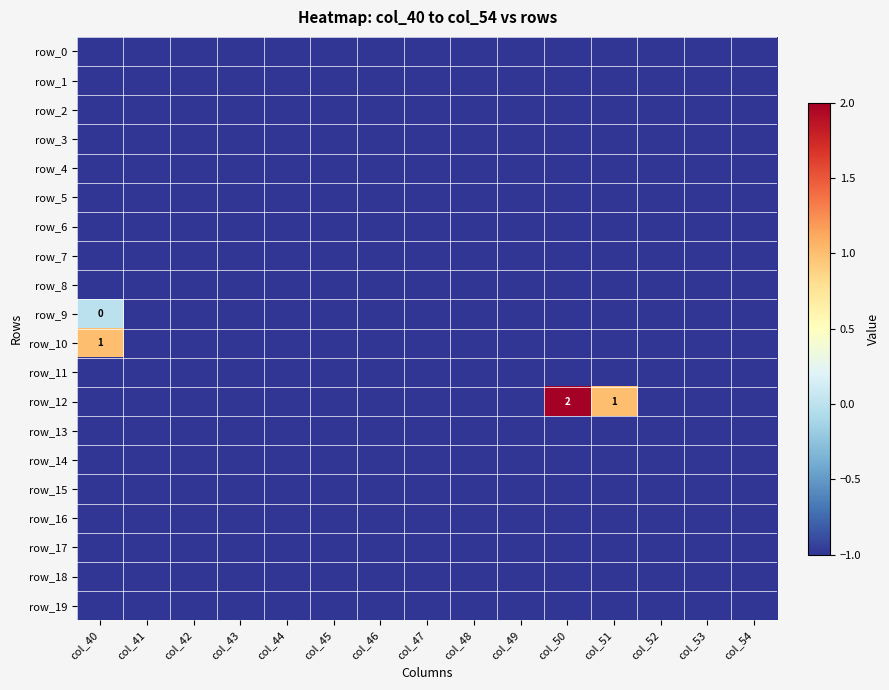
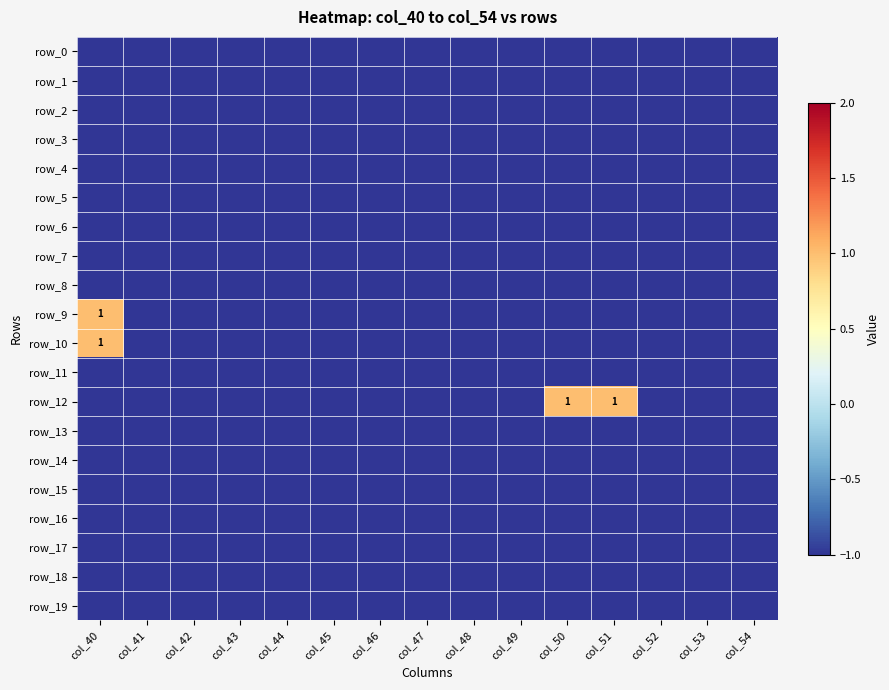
  {
    "row_9": {
-     "col_40": 0
+     "col_40": 1
    },
    "row_10": {
      "col_40": 1
    },
    "row_12": {
-     "col_50": 2,
+     "col_50": 1,
      "col_51": 1
    }
  }
